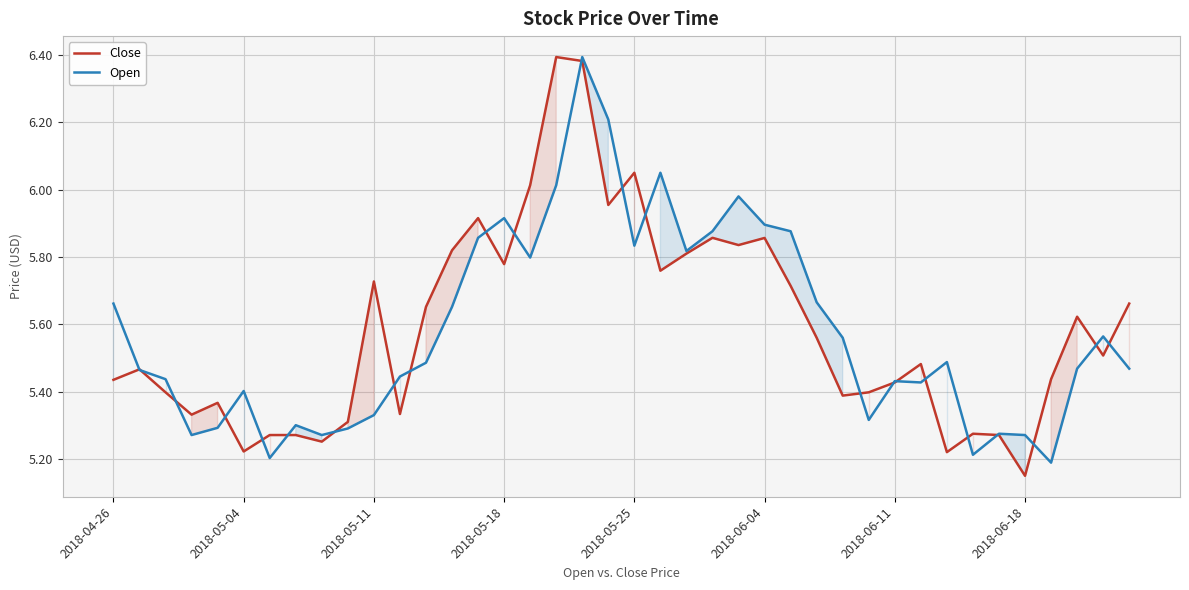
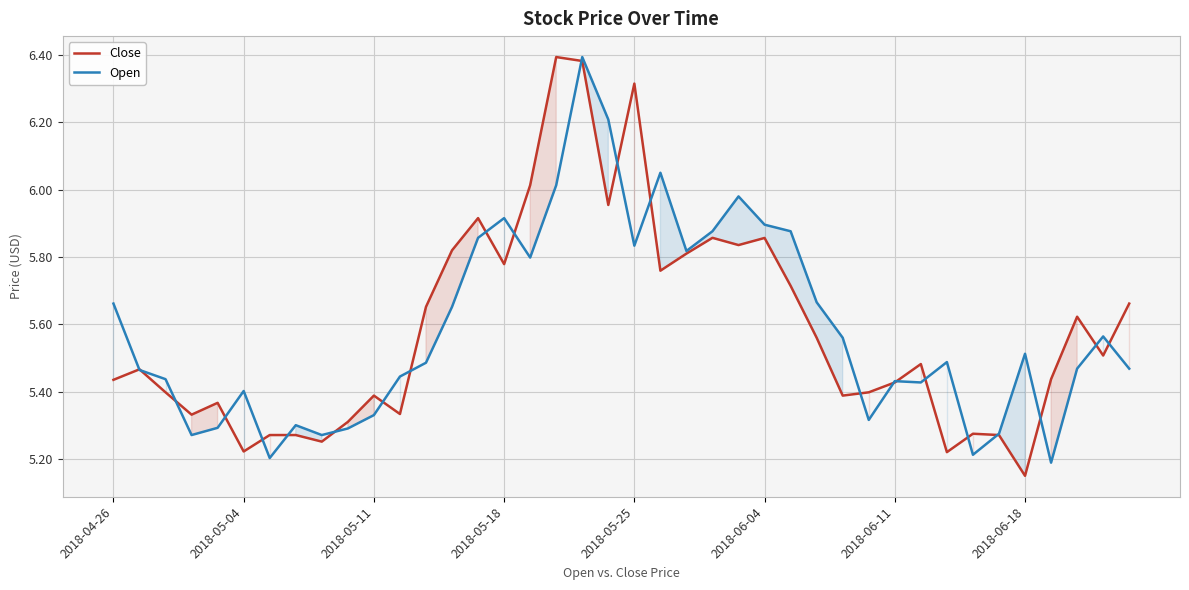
  {
    "Close": {
      "2018-04-26": 5.43,
      "2018-05-04": 5.22,
-     "2018-05-11": 5.73,
+     "2018-05-11": 5.39,
      "2018-05-18": 5.78,
-     "2018-05-25": 6.05,
+     "2018-05-25": 6.31,
      "2018-06-04": 5.86,
      "2018-06-18": 5.15
    },
    "Open": {
      "2018-04-26": 5.66,
      "2018-05-04": 5.40,
      "2018-05-11": 5.33,
      "2018-05-18": 5.92,
      "2018-05-25": 5.83,
      "2018-06-04": 5.90,
-     "2018-06-18": 5.27
+     "2018-06-18": 5.51
    }
  }
